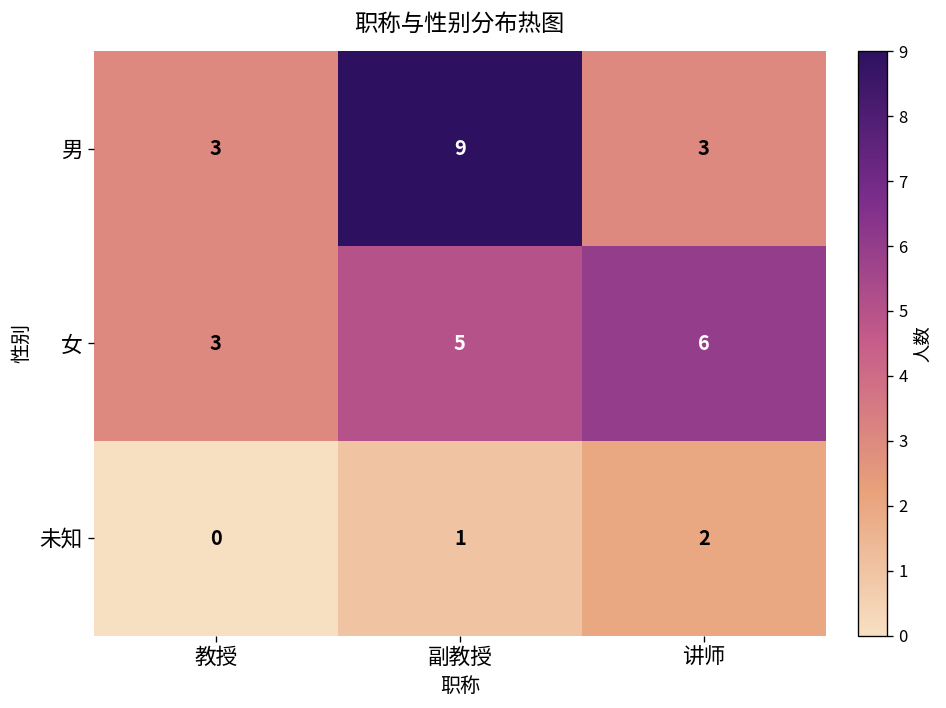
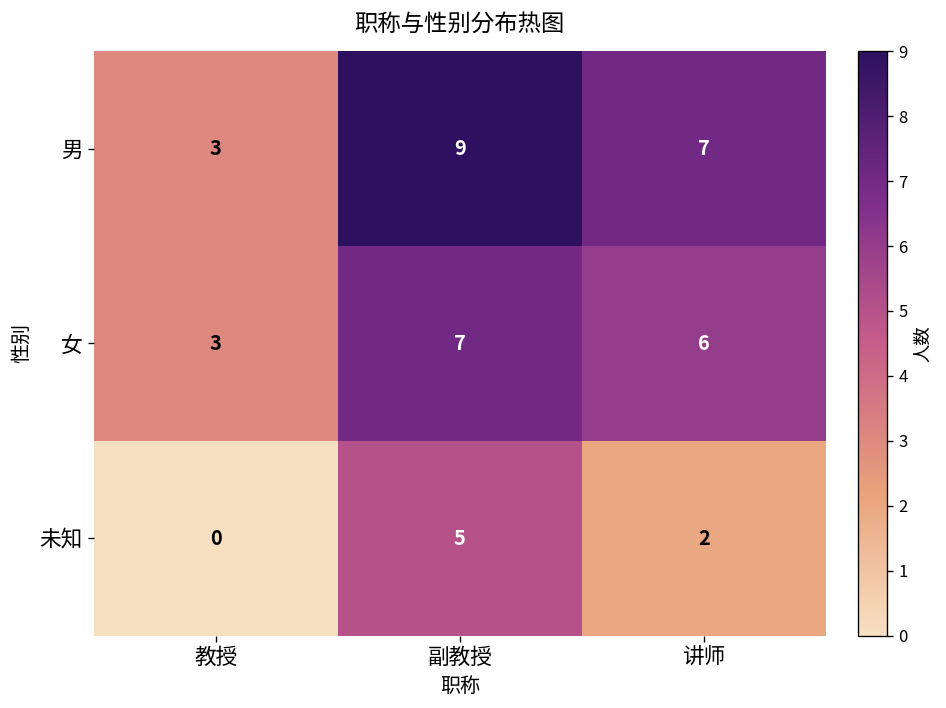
  {
    "男": {
      "教授": 3,
      "副教授": 9,
-     "讲师": 3
+     "讲师": 7
    },
    "女": {
      "教授": 3,
-     "副教授": 5,
+     "副教授": 7,
      "讲师": 6
    },
    "未知": {
      "教授": 0,
-     "副教授": 1,
+     "副教授": 5,
      "讲师": 2
    }
  }
